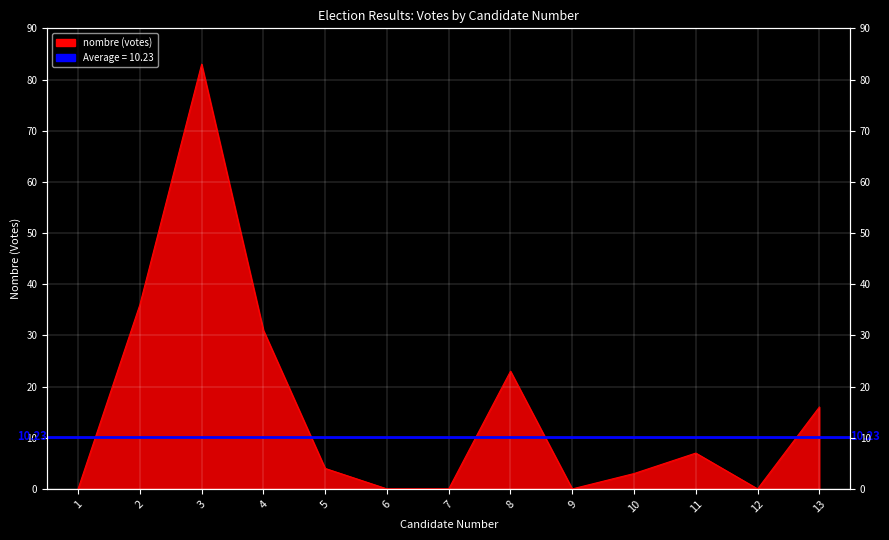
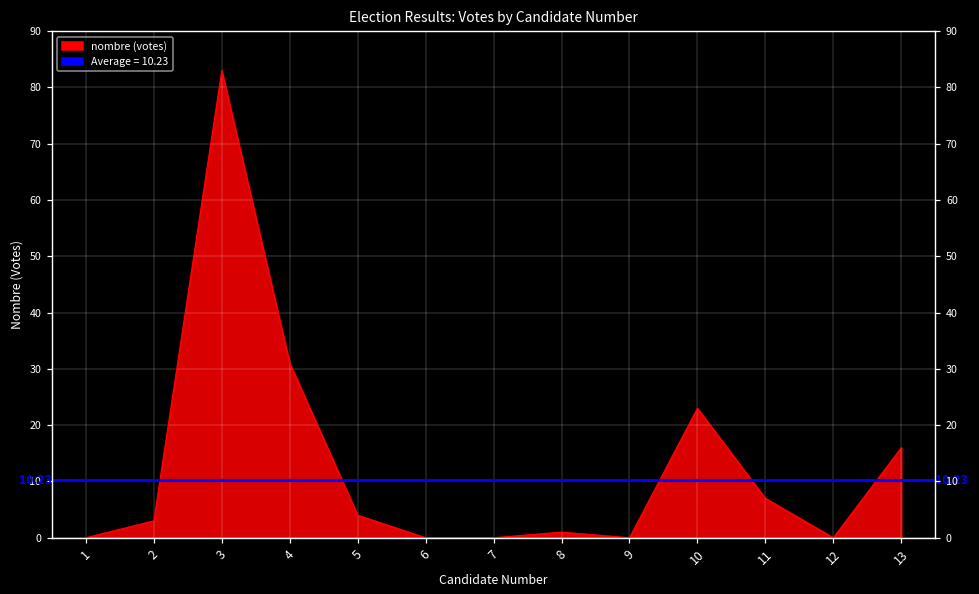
  {
    "1": 0,
-   "2": 36,
+   "2": 3,
    "3": 83,
    "4": 31,
    "5": 4,
    "6": 0,
    "7": 0,
-   "8": 23,
+   "8": 1,
    "9": 0,
-   "10": 3,
+   "10": 23,
    "11": 7,
    "12": 0,
    "13": 16
  }
